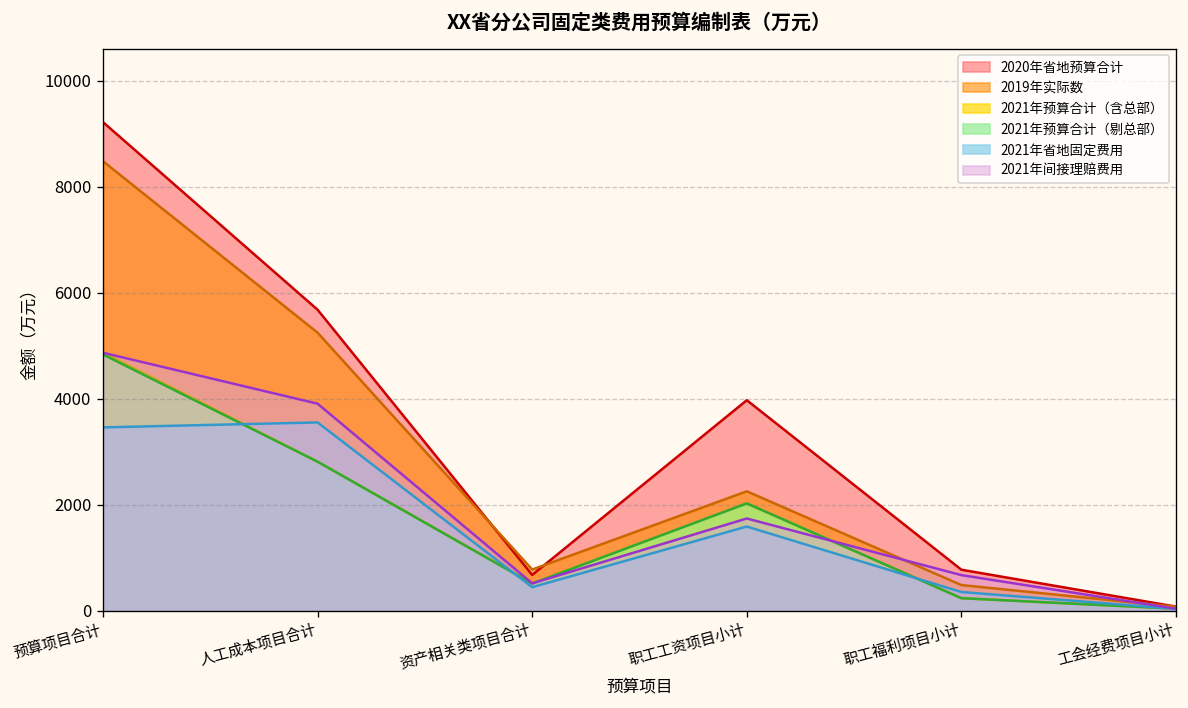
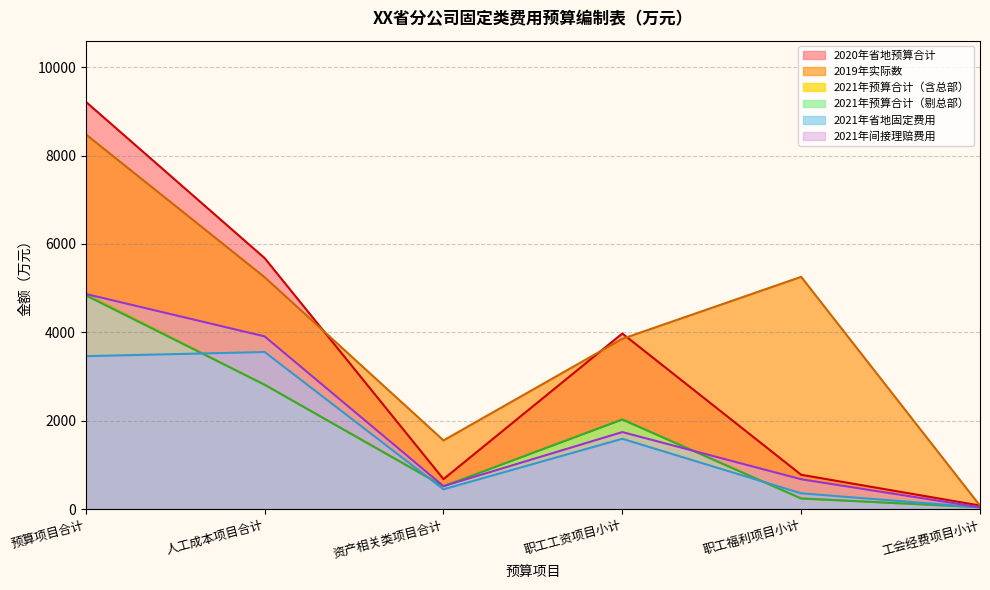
  {
    "2020年省地预算合计": {
      "预算项目合计": 9200,
      "人工成本项目合计": 5700,
      "资产相关类项目合计": 700,
      "职工工资项目小计": 4000,
      "职工福利项目小计": 800
    },
    "2019年实际数": {
      "预算项目合计": 8500,
      "人工成本项目合计": 5200,
-     "资产相关类项目合计": 800,
-     "职工工资项目小计": 2300,
-     "职工福利项目小计": 500
+     "资产相关类项目合计": 1600,
+     "职工工资项目小计": 3900,
+     "职工福利项目小计": 5300
    },
    "2021年省地固定费用": {
      "预算项目合计": 3500,
      "人工成本项目合计": 3600,
      "资产相关类项目合计": 400,
      "职工工资项目小计": 1600,
      "职工福利项目小计": 400
    },
    "2021年间接理赔费用": {
      "人工成本项目合计": 3900,
      "职工工资项目小计": 1700,
      "职工福利项目小计": 700
    }
  }
